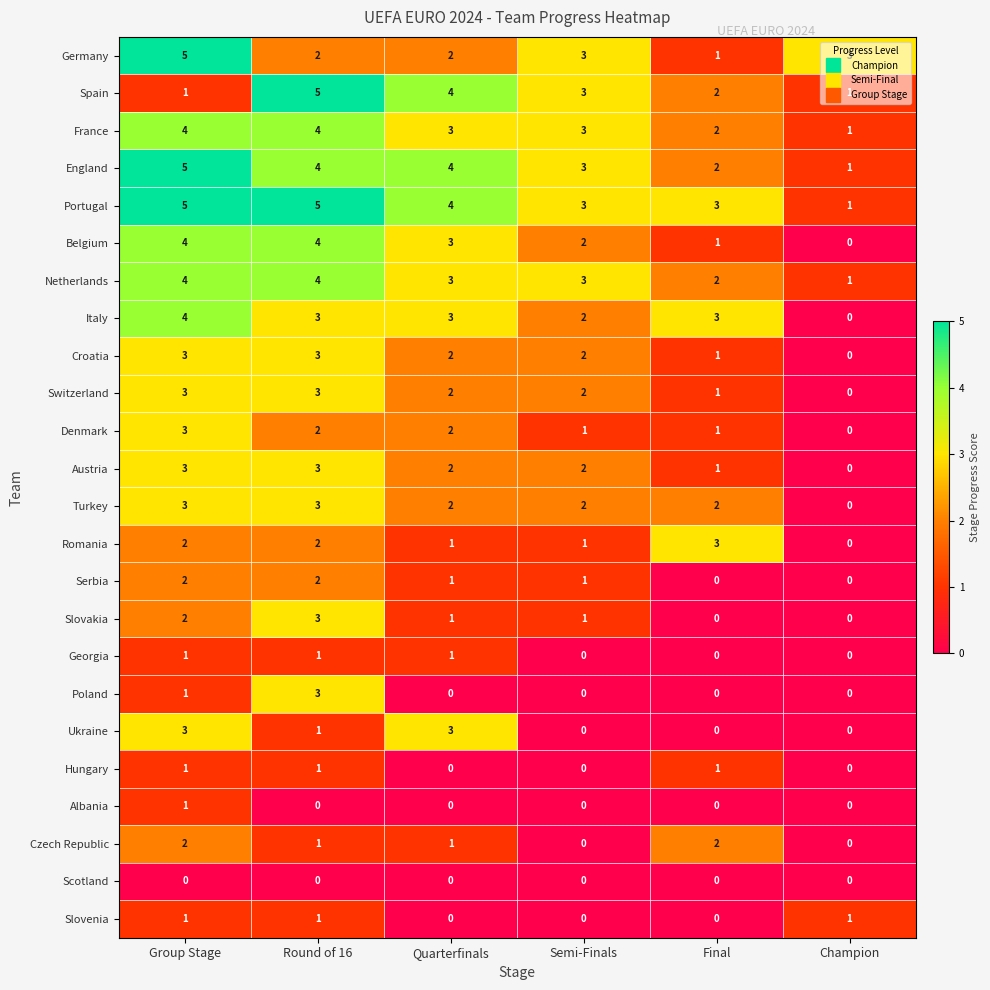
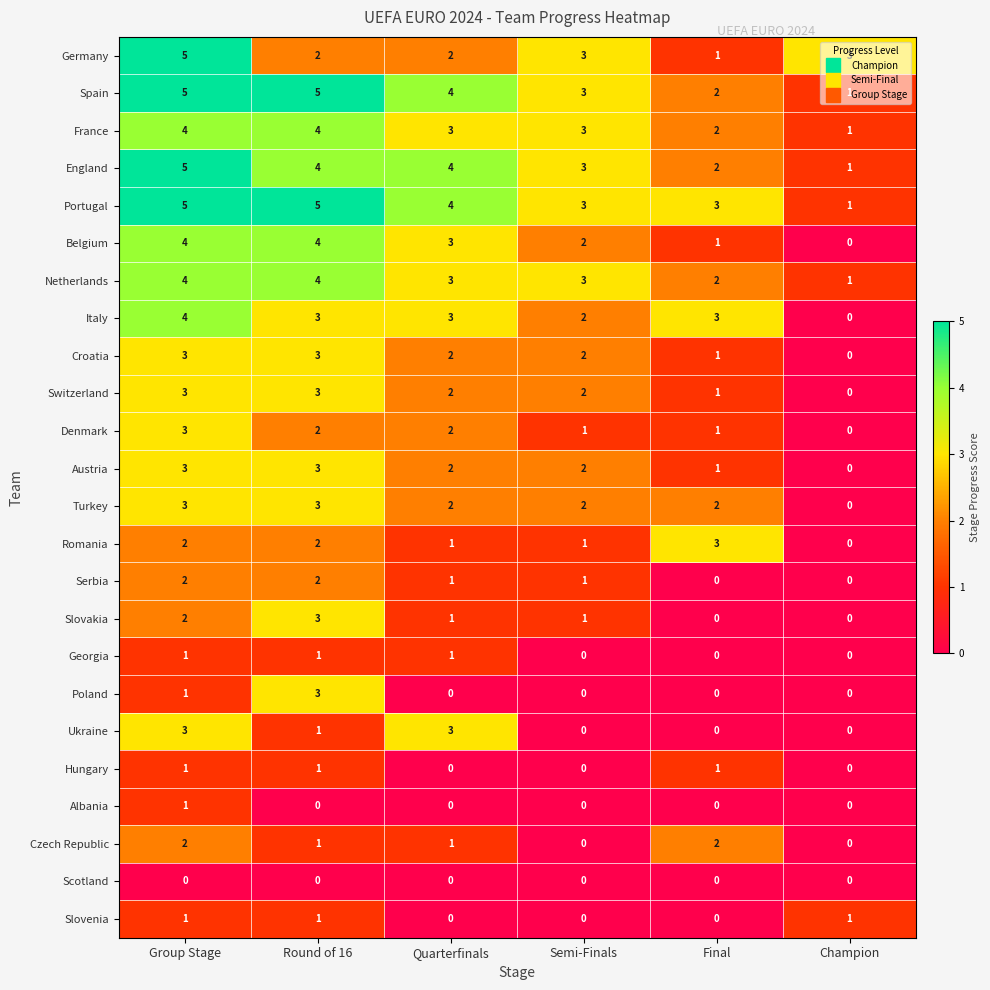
  {
    "Germany": {
      "Group Stage": 5,
      "Round of 16": 2,
      "Quarterfinals": 2,
      "Semi-Finals": 3,
      "Final": 1
    },
    "Spain": {
-     "Group Stage": 1,
+     "Group Stage": 5,
      "Round of 16": 5,
      "Quarterfinals": 4,
      "Semi-Finals": 3,
      "Final": 2
    },
    "France": {
      "Group Stage": 4,
      "Round of 16": 4,
      "Quarterfinals": 3,
      "Semi-Finals": 3,
      "Final": 2,
      "Champion": 1
    },
    "England": {
      "Group Stage": 5,
      "Round of 16": 4,
      "Quarterfinals": 4,
      "Semi-Finals": 3,
      "Final": 2,
      "Champion": 1
    },
    "Portugal": {
      "Group Stage": 5,
      "Round of 16": 5,
      "Quarterfinals": 4,
      "Semi-Finals": 3,
      "Final": 3,
      "Champion": 1
    },
    "Belgium": {
      "Group Stage": 4,
      "Round of 16": 4,
      "Quarterfinals": 3,
      "Semi-Finals": 2,
      "Final": 1,
      "Champion": 0
    },
    "Netherlands": {
      "Group Stage": 4,
      "Round of 16": 4,
      "Quarterfinals": 3,
      "Semi-Finals": 3,
      "Final": 2,
      "Champion": 1
    },
    "Italy": {
      "Group Stage": 4,
      "Round of 16": 3,
      "Quarterfinals": 3,
      "Semi-Finals": 2,
      "Final": 3,
      "Champion": 0
    },
    "Croatia": {
      "Group Stage": 3,
      "Round of 16": 3,
      "Quarterfinals": 2,
      "Semi-Finals": 2,
      "Final": 1,
      "Champion": 0
    },
    "Switzerland": {
      "Group Stage": 3,
      "Round of 16": 3,
      "Quarterfinals": 2,
      "Semi-Finals": 2,
      "Final": 1,
      "Champion": 0
    },
    "Denmark": {
      "Group Stage": 3,
      "Round of 16": 2,
      "Quarterfinals": 2,
      "Semi-Finals": 1,
      "Final": 1,
      "Champion": 0
    },
    "Austria": {
      "Group Stage": 3,
      "Round of 16": 3,
      "Quarterfinals": 2,
      "Semi-Finals": 2,
      "Final": 1,
      "Champion": 0
    },
    "Turkey": {
      "Group Stage": 3,
      "Round of 16": 3,
      "Quarterfinals": 2,
      "Semi-Finals": 2,
      "Final": 2,
      "Champion": 0
    },
    "Romania": {
      "Group Stage": 2,
      "Round of 16": 2,
      "Quarterfinals": 1,
      "Semi-Finals": 1,
      "Final": 3,
      "Champion": 0
    },
    "Serbia": {
      "Group Stage": 2,
      "Round of 16": 2,
      "Quarterfinals": 1,
      "Semi-Finals": 1,
      "Final": 0,
      "Champion": 0
    },
    "Slovakia": {
      "Group Stage": 2,
      "Round of 16": 3,
      "Quarterfinals": 1,
      "Semi-Finals": 1,
      "Final": 0,
      "Champion": 0
    },
    "Georgia": {
      "Group Stage": 1,
      "Round of 16": 1,
      "Quarterfinals": 1,
      "Semi-Finals": 0,
      "Final": 0,
      "Champion": 0
    },
    "Poland": {
      "Group Stage": 1,
      "Round of 16": 3,
      "Quarterfinals": 0,
      "Semi-Finals": 0,
      "Final": 0,
      "Champion": 0
    },
    "Ukraine": {
      "Group Stage": 3,
      "Round of 16": 1,
      "Quarterfinals": 3,
      "Semi-Finals": 0,
      "Final": 0,
      "Champion": 0
    },
    "Hungary": {
      "Group Stage": 1,
      "Round of 16": 1,
      "Quarterfinals": 0,
      "Semi-Finals": 0,
      "Final": 1,
      "Champion": 0
    },
    "Albania": {
      "Group Stage": 1,
      "Round of 16": 0,
      "Quarterfinals": 0,
      "Semi-Finals": 0,
      "Final": 0,
      "Champion": 0
    },
    "Czech Republic": {
      "Group Stage": 2,
      "Round of 16": 1,
      "Quarterfinals": 1,
      "Semi-Finals": 0,
      "Final": 2,
      "Champion": 0
    },
    "Scotland": {
      "Group Stage": 0,
      "Round of 16": 0,
      "Quarterfinals": 0,
      "Semi-Finals": 0,
      "Final": 0,
      "Champion": 0
    },
    "Slovenia": {
      "Group Stage": 1,
      "Round of 16": 1,
      "Quarterfinals": 0,
      "Semi-Finals": 0,
      "Final": 0,
      "Champion": 1
    }
  }
